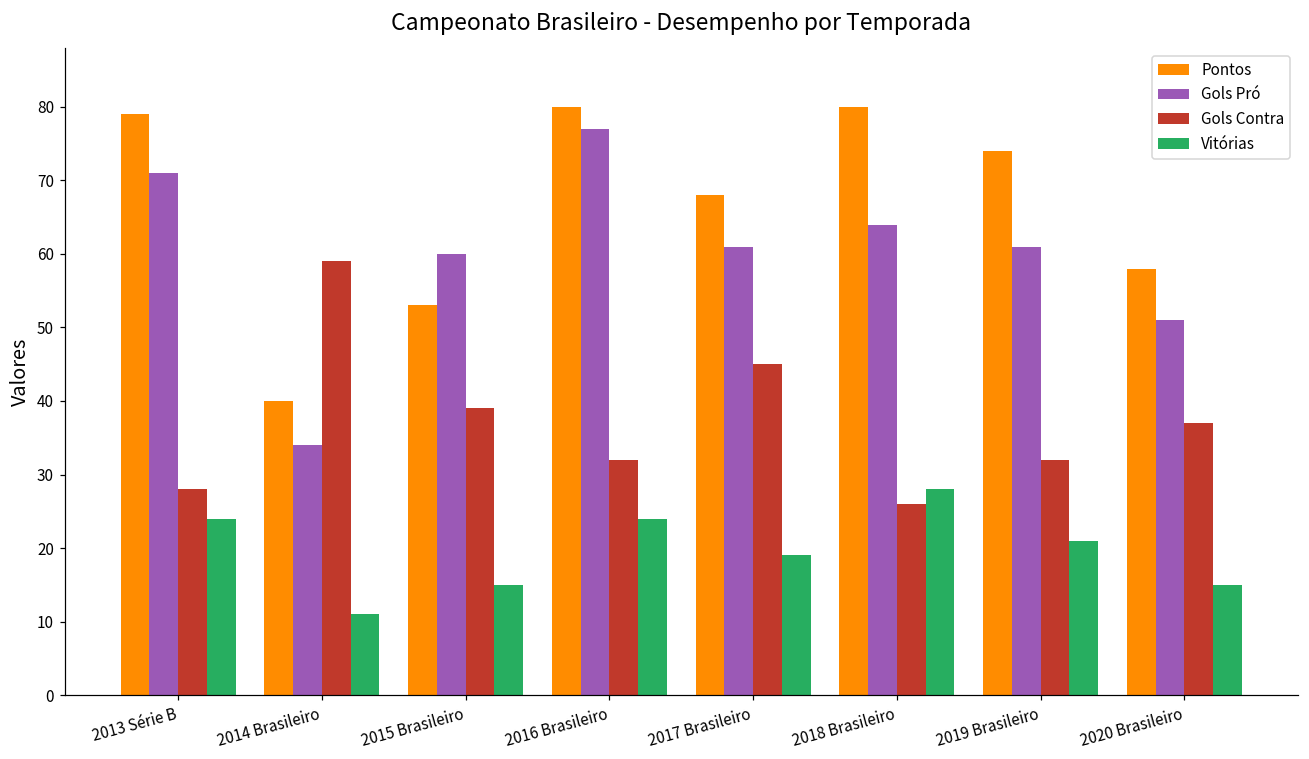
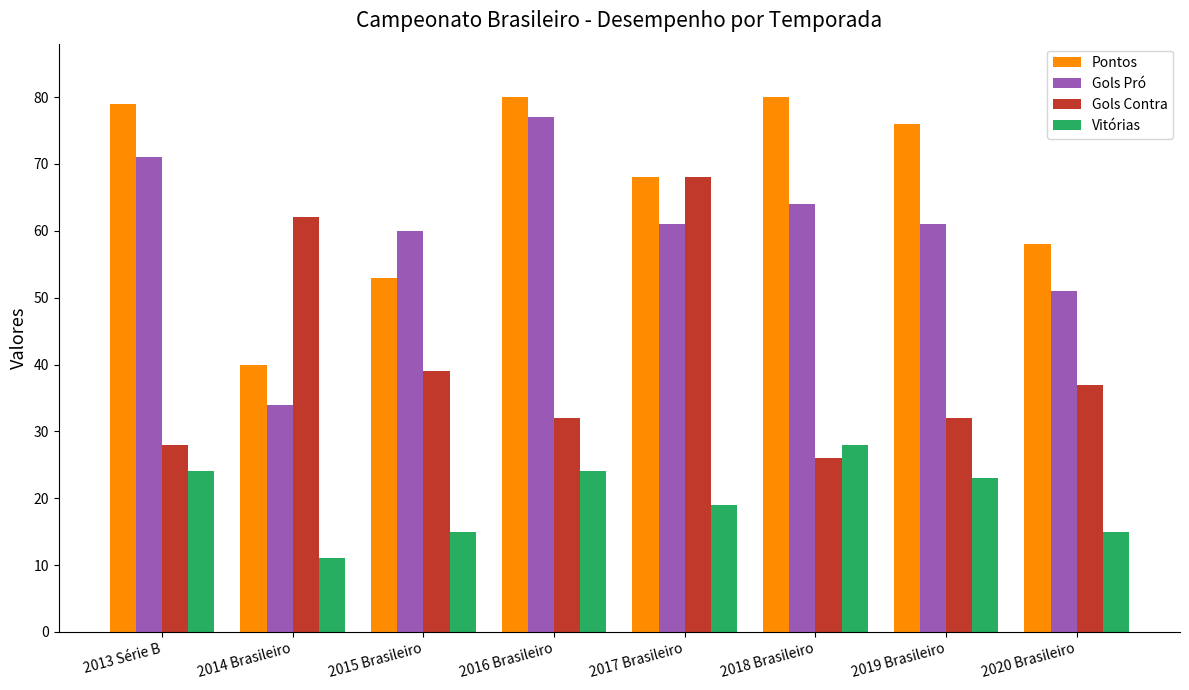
  {
    "Pontos": {
      "2013 Série B": 79,
      "2014 Brasileiro": 40,
      "2015 Brasileiro": 53,
      "2016 Brasileiro": 80,
      "2017 Brasileiro": 68,
      "2018 Brasileiro": 80,
-     "2019 Brasileiro": 74,
+     "2019 Brasileiro": 76,
      "2020 Brasileiro": 58
    },
    "Gols Pró": {
      "2013 Série B": 71,
      "2014 Brasileiro": 34,
      "2015 Brasileiro": 60,
      "2016 Brasileiro": 77,
      "2017 Brasileiro": 61,
      "2018 Brasileiro": 64,
      "2019 Brasileiro": 61,
      "2020 Brasileiro": 51
    },
    "Gols Contra": {
      "2013 Série B": 28,
-     "2014 Brasileiro": 59,
+     "2014 Brasileiro": 62,
      "2015 Brasileiro": 39,
      "2016 Brasileiro": 32,
-     "2017 Brasileiro": 45,
+     "2017 Brasileiro": 68,
      "2018 Brasileiro": 26,
      "2019 Brasileiro": 32,
      "2020 Brasileiro": 37
    },
    "Vitórias": {
      "2013 Série B": 24,
      "2014 Brasileiro": 11,
      "2015 Brasileiro": 15,
      "2016 Brasileiro": 24,
      "2017 Brasileiro": 19,
      "2018 Brasileiro": 28,
-     "2019 Brasileiro": 21,
+     "2019 Brasileiro": 23,
      "2020 Brasileiro": 15
    }
  }
